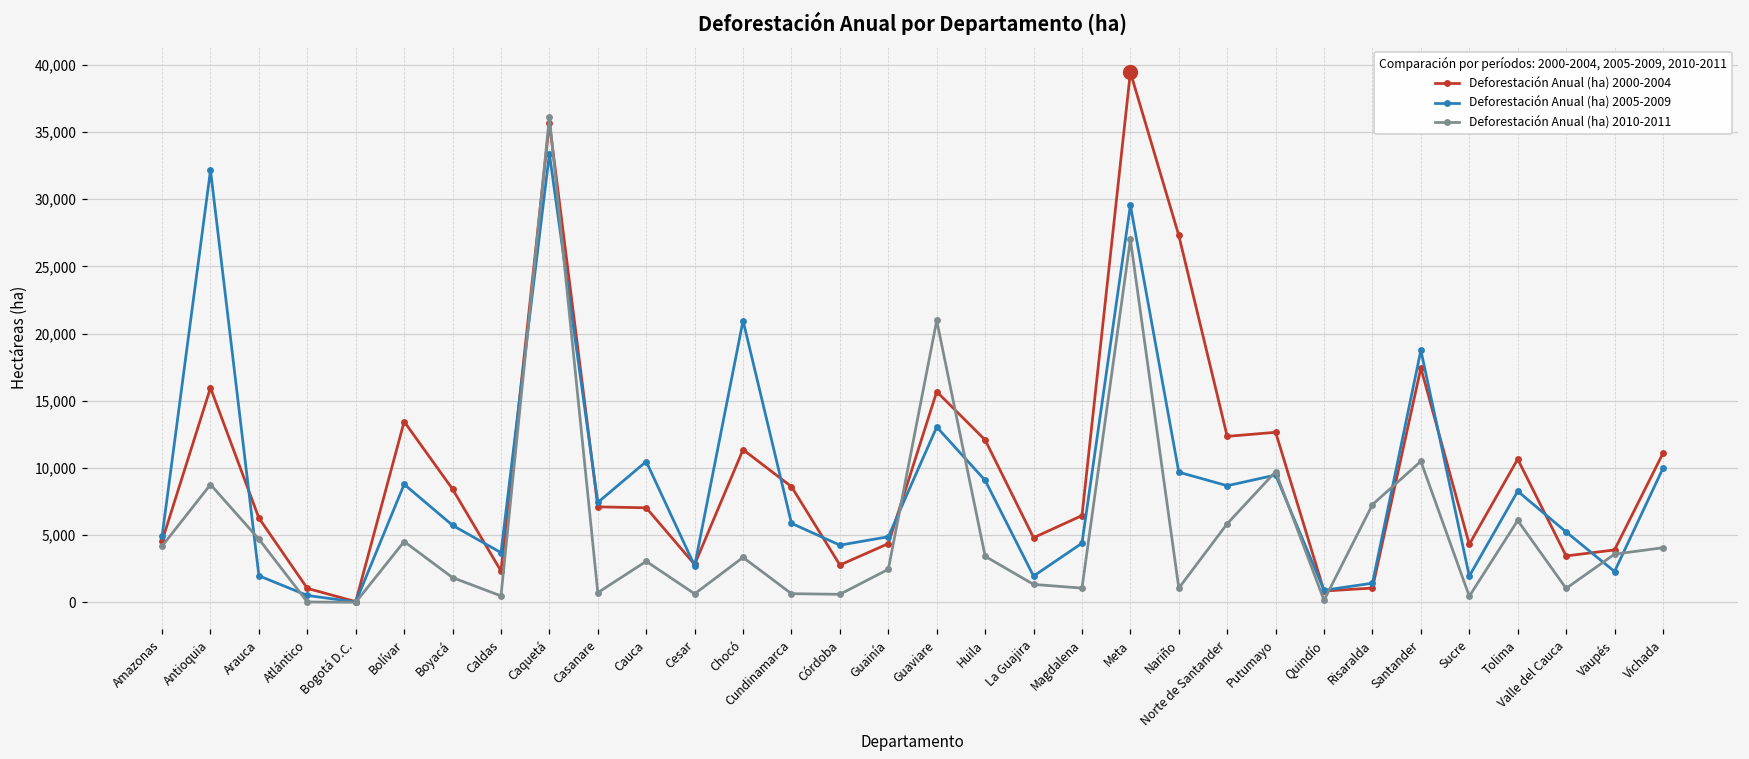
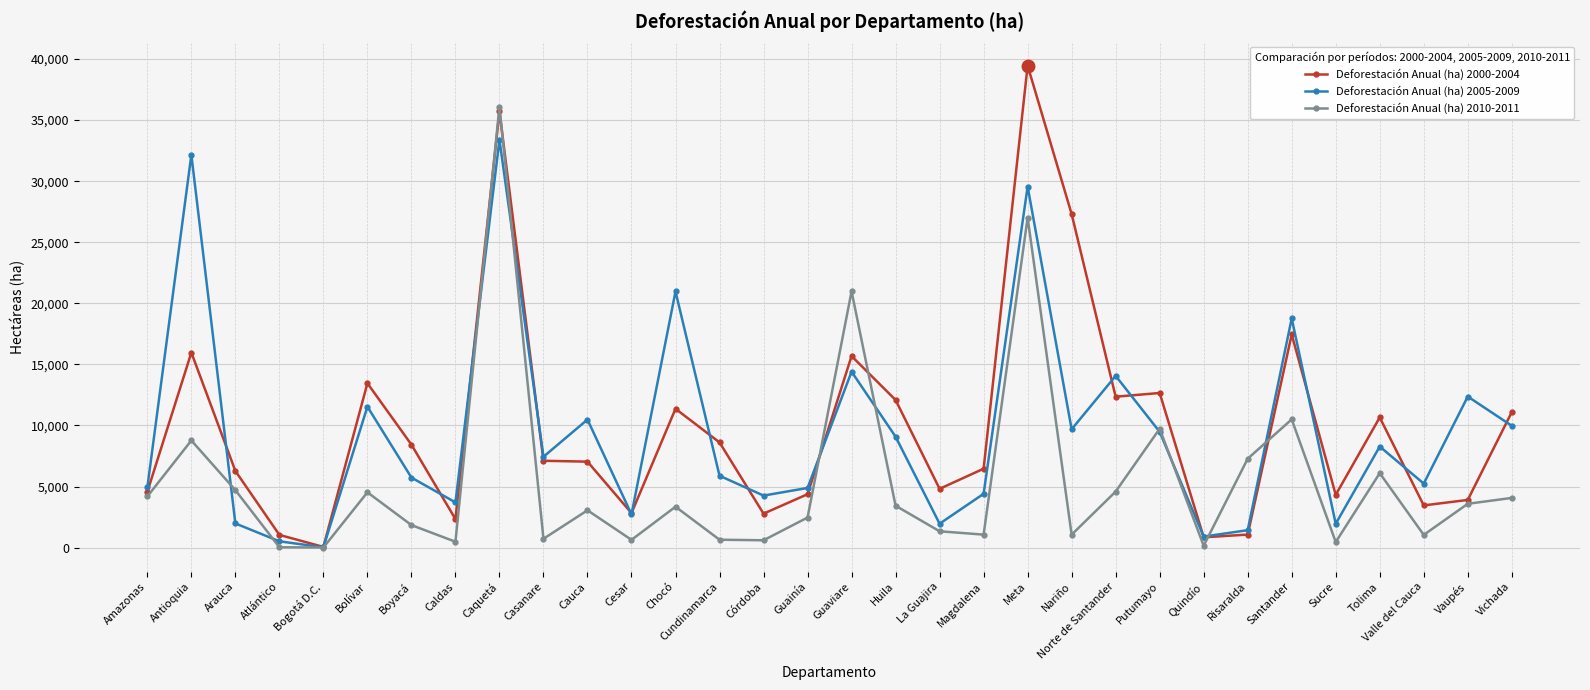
  {
    "Deforestación Anual (ha) 2005-2009": {
      "Amazonas": "4,900",
      "Antioquia": "32,200",
      "Arauca": "2,000",
      "Atlántico": "500",
-     "Bolívar": "8,800",
+     "Bolívar": "11,500",
      "Boyacá": "5,700",
      "Caldas": "3,700",
      "Caquetá": "33,400",
      "Casanare": "7,400",
      "Cauca": "10,500",
      "Chocó": "21,000",
      "Cundinamarca": "5,900",
      "Córdoba": "4,300",
      "Guainía": "4,900",
-     "Guaviare": "13,100",
+     "Guaviare": "14,400",
      "Huila": "9,100",
      "La Guajira": "2,000",
      "Magdalena": "4,400",
      "Meta": "29,600",
      "Nariño": "9,700",
-     "Norte de Santander": "8,700",
+     "Norte de Santander": "14,100",
      "Putumayo": "9,500",
      "Risaralda": "1,400",
      "Santander": "18,800",
      "Sucre": "2,000",
      "Tolima": "8,300",
      "Valle del Cauca": "5,200",
-     "Vaupés": "2,300",
+     "Vaupés": "12,400",
      "Vichada": "10,000"
    },
    "Deforestación Anual (ha) 2010-2011": {
      "Amazonas": "4,200",
      "Antioquia": "8,800",
      "Arauca": "4,700",
      "Atlántico": "0",
      "Bolívar": "4,500",
      "Boyacá": "1,800",
      "Caldas": "500",
      "Caquetá": "36,100",
      "Casanare": "700",
      "Cauca": "3,100",
      "Cesar": "600",
      "Chocó": "3,400",
      "Cundinamarca": "600",
      "Córdoba": "600",
      "Guainía": "2,500",
      "Guaviare": "21,000",
      "Huila": "3,400",
      "La Guajira": "1,300",
      "Magdalena": "1,100",
      "Meta": "27,000",
      "Nariño": "1,100",
-     "Norte de Santander": "5,900",
+     "Norte de Santander": "4,600",
      "Putumayo": "9,700",
      "Quindío": "200",
      "Risaralda": "7,300",
      "Santander": "10,500",
      "Sucre": "500",
      "Tolima": "6,100",
      "Valle del Cauca": "1,000",
      "Vaupés": "3,600",
      "Vichada": "4,100"
    }
  }
